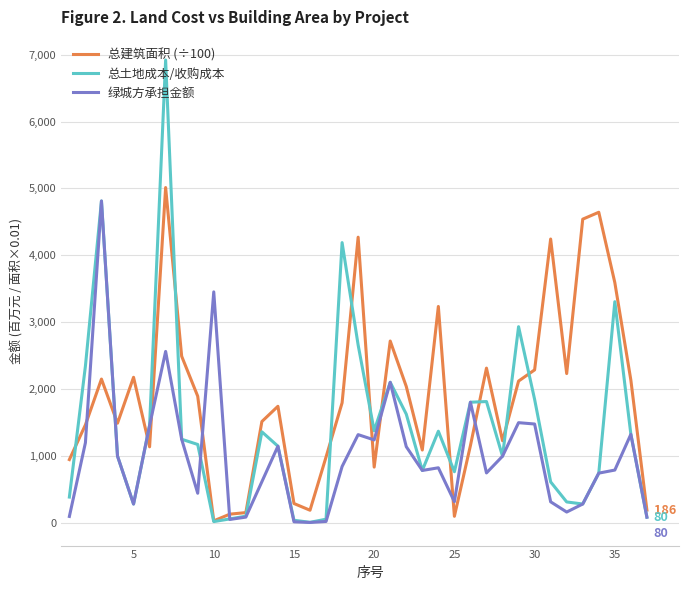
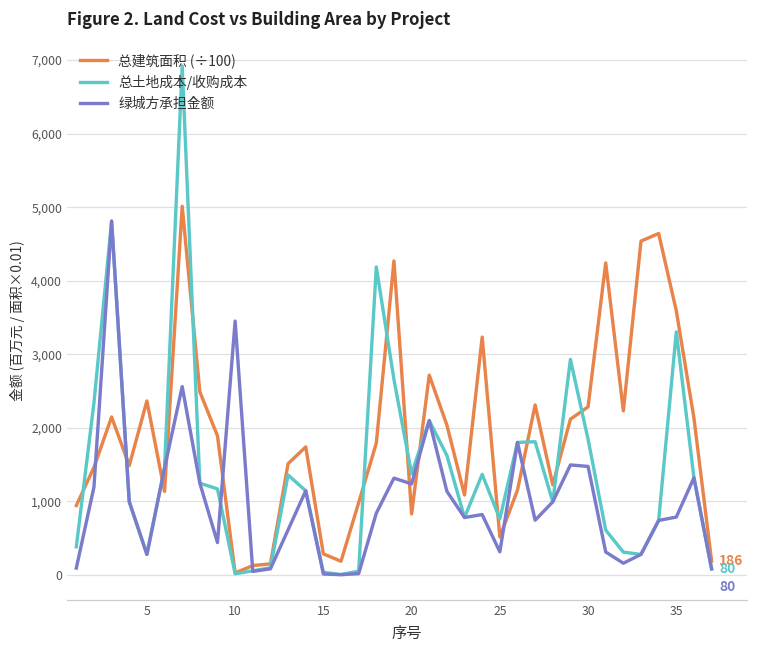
  {
    "总建筑面积 (÷100)": {
-     "5": "2,200",
+     "5": "2,400",
      "15": "300",
      "20": "800",
-     "25": "100",
+     "25": "500",
      "30": "2,300",
      "35": "3,600"
    },
    "总土地成本/收购成本": {
      "20": "1,400",
      "25": "800",
      "30": "1,800",
      "35": "3,300"
    },
    "绿城方承担金额": {
      "10": "3,500",
      "20": "1,200",
      "25": "300",
      "30": "1,500",
      "35": "800"
    }
  }
